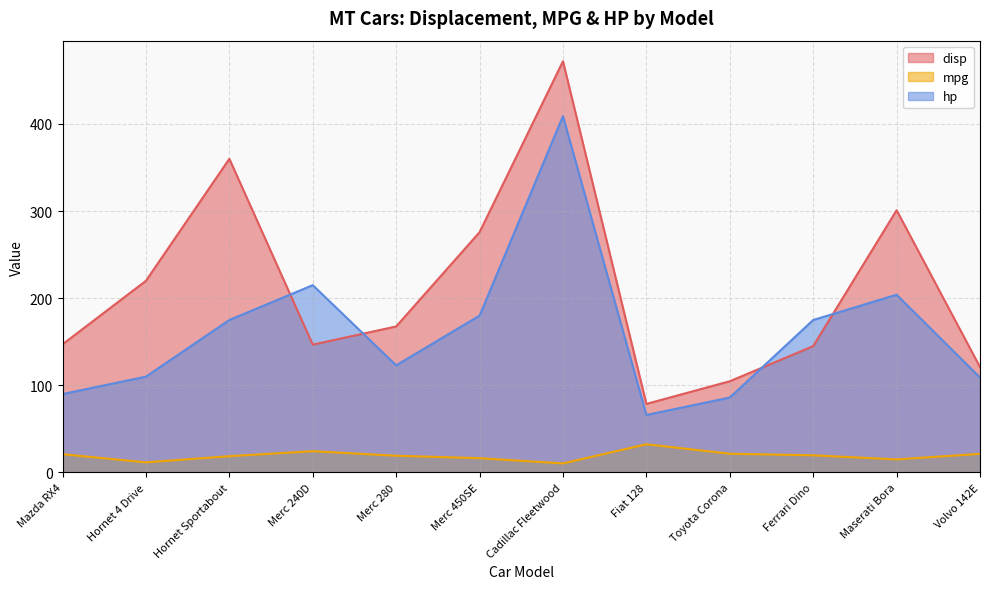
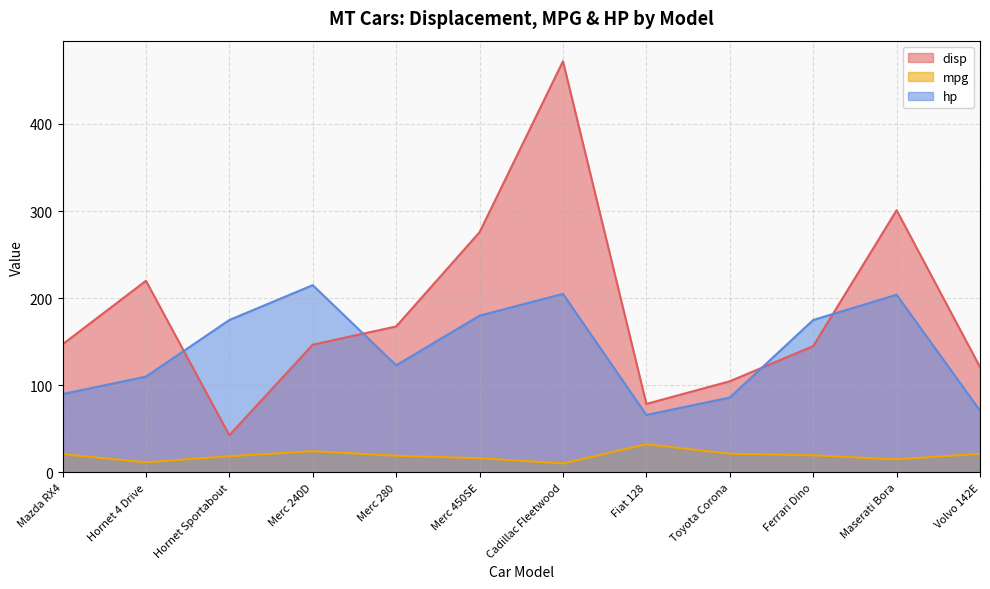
  {
    "disp": {
      "Mazda RX4": 150,
      "Hornet 4 Drive": 220,
-     "Hornet Sportabout": 360,
+     "Hornet Sportabout": 40,
      "Merc 240D": 150,
      "Merc 280": 170,
      "Merc 450SE": 280,
      "Cadillac Fleetwood": 470,
      "Fiat 128": 80,
      "Toyota Corona": 100,
      "Ferrari Dino": 150,
      "Maserati Bora": 300,
      "Volvo 142E": 120
    },
    "mpg": {
      "Mazda RX4": 20,
      "Hornet 4 Drive": 10,
      "Hornet Sportabout": 20,
      "Merc 240D": 20,
      "Merc 280": 20,
      "Merc 450SE": 20,
      "Cadillac Fleetwood": 10,
      "Fiat 128": 30,
      "Toyota Corona": 20,
      "Ferrari Dino": 20,
      "Maserati Bora": 20,
      "Volvo 142E": 20
    },
    "hp": {
      "Mazda RX4": 90,
      "Hornet 4 Drive": 110,
      "Hornet Sportabout": 180,
      "Merc 240D": 220,
      "Merc 280": 120,
      "Merc 450SE": 180,
-     "Cadillac Fleetwood": 410,
+     "Cadillac Fleetwood": 210,
      "Fiat 128": 70,
      "Toyota Corona": 90,
      "Ferrari Dino": 180,
      "Maserati Bora": 200,
-     "Volvo 142E": 110
+     "Volvo 142E": 70
    }
  }
